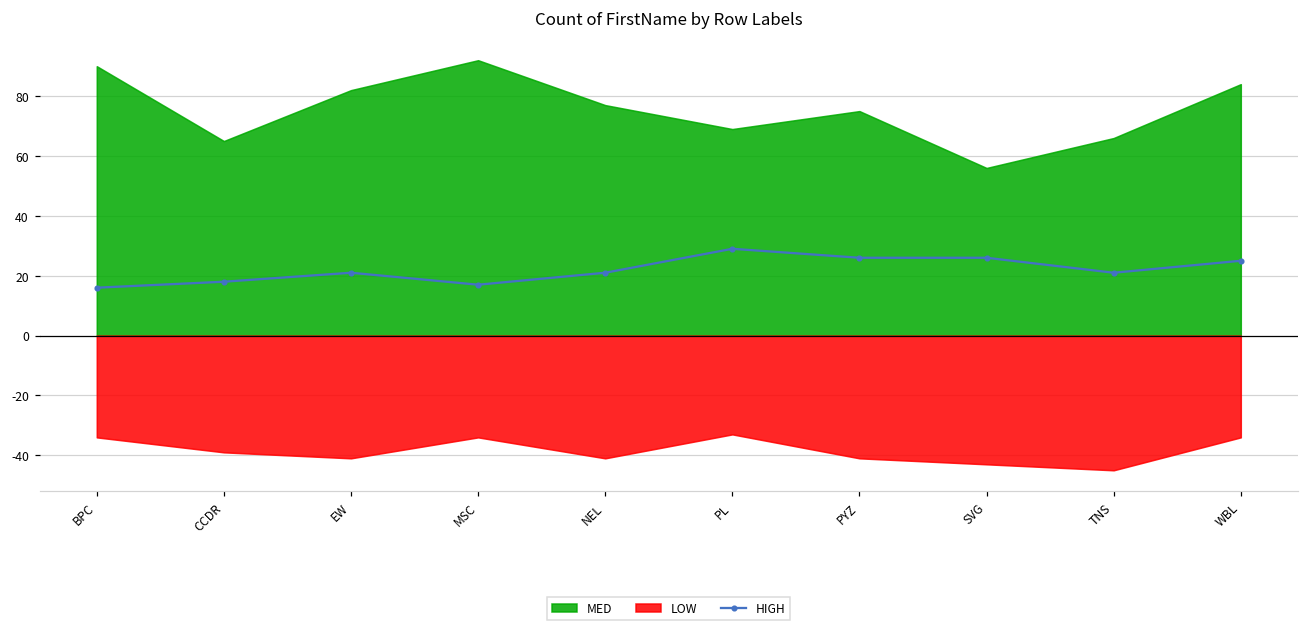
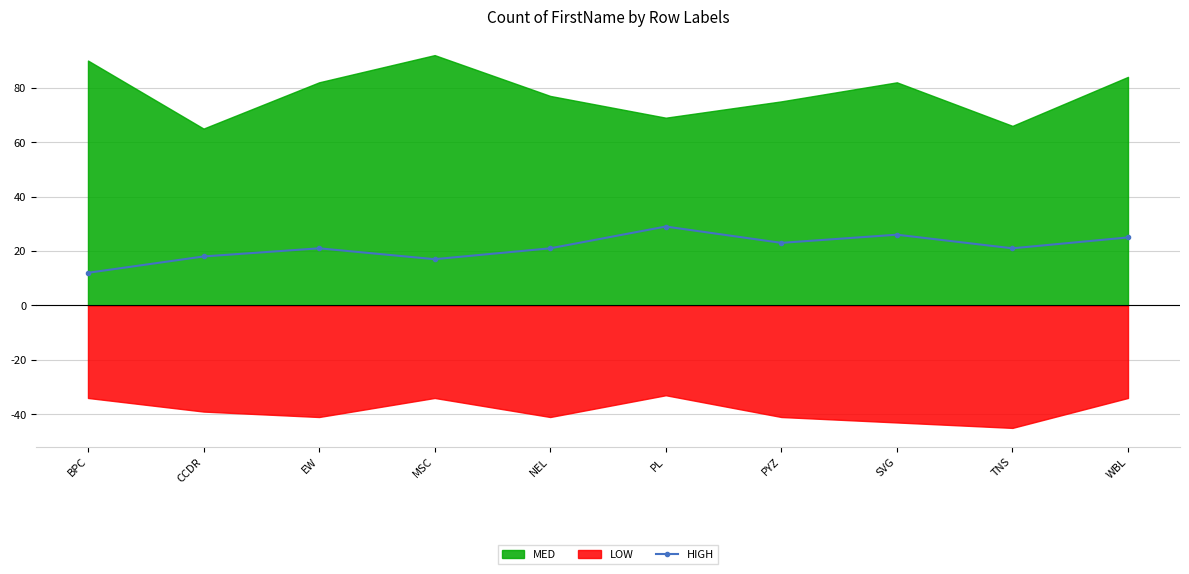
  {
    "HIGH": {
-     "BPC": 16,
+     "BPC": 12,
      "CCDR": 18,
      "EW": 21,
      "MSC": 17,
      "NEL": 21,
      "PL": 29,
-     "PYZ": 26,
+     "PYZ": 23,
      "SVG": 26,
      "TNS": 21,
      "WBL": 25
    },
    "MED": {
      "BPC": 90,
      "CCDR": 65,
      "EW": 82,
      "MSC": 92,
      "NEL": 77,
      "PL": 69,
      "PYZ": 75,
-     "SVG": 56,
+     "SVG": 82,
      "TNS": 66,
      "WBL": 84
    }
  }
